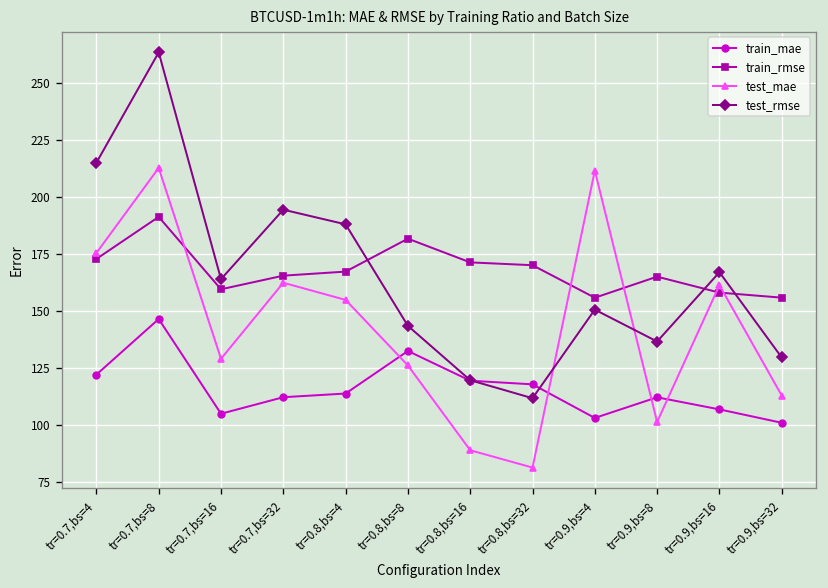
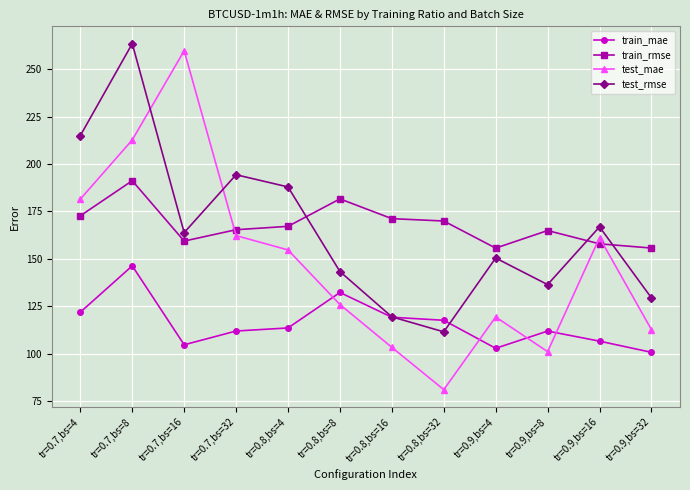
  {
    "test_mae": {
-     "tr=0.7,bs=4": 175,
+     "tr=0.7,bs=4": 182,
      "tr=0.7,bs=8": 213,
-     "tr=0.7,bs=16": 129,
+     "tr=0.7,bs=16": 260,
      "tr=0.7,bs=32": 162,
      "tr=0.8,bs=4": 155,
      "tr=0.8,bs=8": 126,
-     "tr=0.8,bs=16": 89,
+     "tr=0.8,bs=16": 103,
      "tr=0.8,bs=32": 81,
-     "tr=0.9,bs=4": 212,
+     "tr=0.9,bs=4": 119,
      "tr=0.9,bs=8": 101,
      "tr=0.9,bs=16": 161,
      "tr=0.9,bs=32": 113
    }
  }
